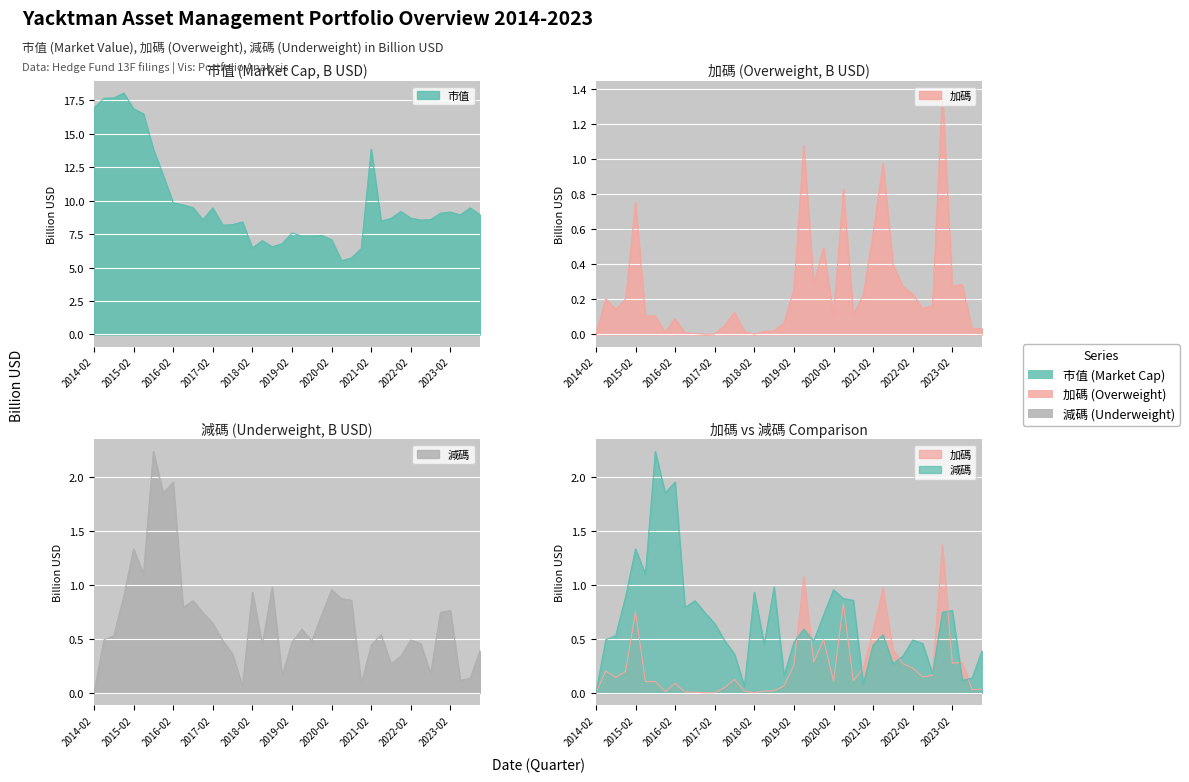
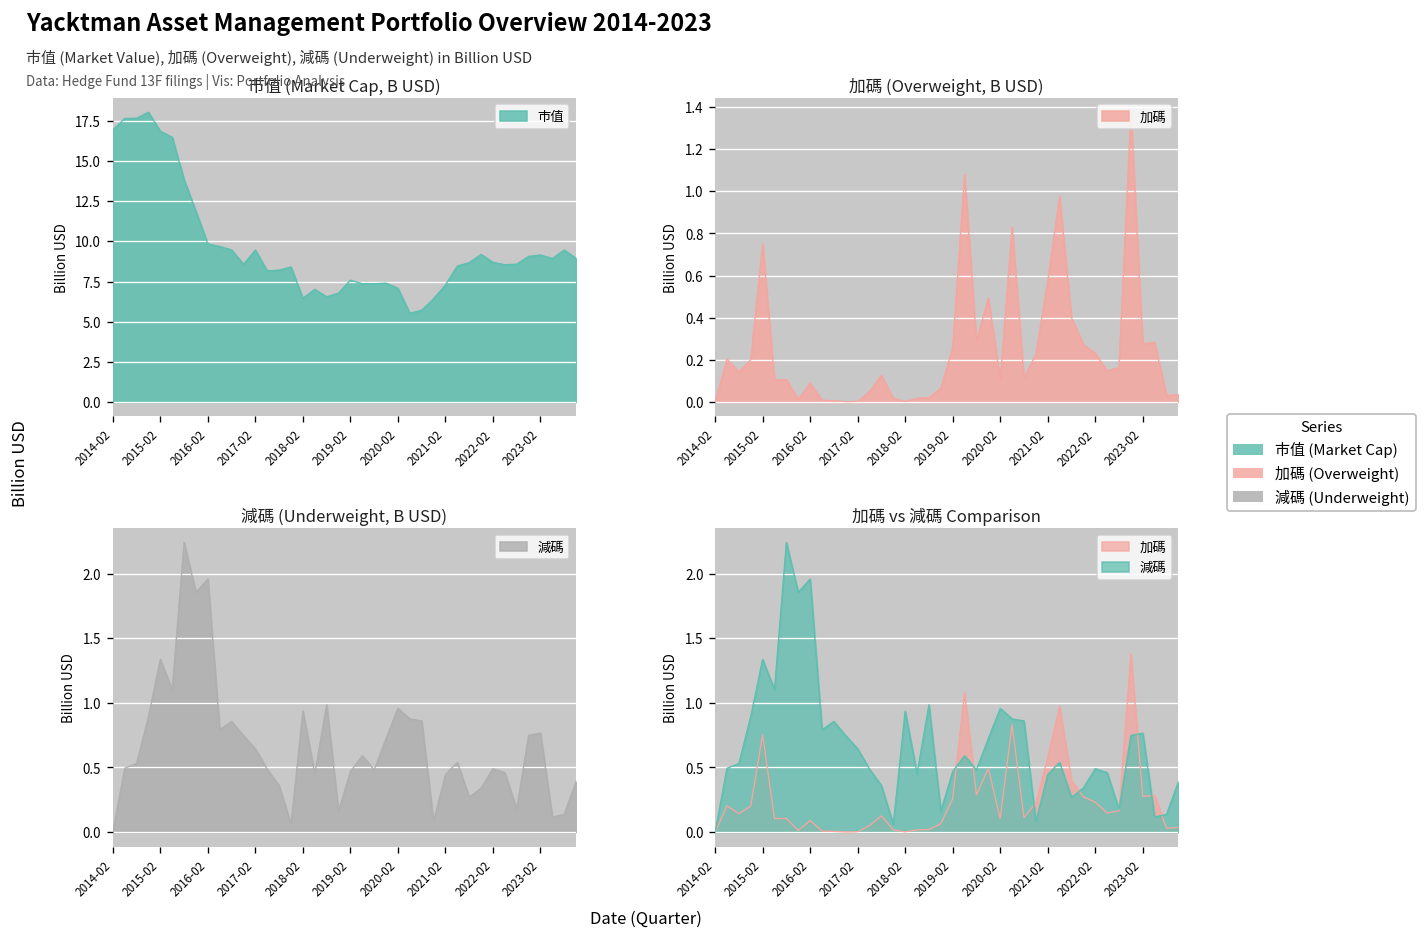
  {
    "市值 (Market Cap, B USD)": {
      "2014-02": 16.9,
      "2015-02": 16.9,
      "2016-02": 9.8,
      "2017-02": 9.5,
      "2018-02": 6.5,
      "2019-02": 7.6,
      "2020-02": 7.1,
-     "2021-02": 13.8,
+     "2021-02": 7.3,
      "2022-02": 8.7,
      "2023-02": 9.2
    },
    "加碼 (Overweight, B USD)": {
      "2014-02": 0.00,
      "2015-02": 0.75,
      "2016-02": 0.09,
      "2017-02": 0.00,
      "2018-02": 0.00,
      "2019-02": 0.26,
      "2020-02": 0.11,
      "2021-02": 0.58,
      "2022-02": 0.23,
      "2023-02": 0.28
    },
    "減碼 (Underweight, B USD)": {
      "2014-02": 0.00,
      "2015-02": 1.34,
      "2016-02": 1.96,
      "2017-02": 0.64,
      "2018-02": 0.94,
      "2019-02": 0.47,
      "2020-02": 0.96,
      "2021-02": 0.45,
      "2022-02": 0.49,
      "2023-02": 0.77
    },
    "加碼 vs 減碼 Comparison": {
      "加碼": {
        "2015-02": 0.75,
        "2016-02": 0.09,
        "2017-02": 0.00,
        "2018-02": 0.00,
        "2019-02": 0.26,
        "2020-02": 0.11,
        "2021-02": 0.58,
        "2022-02": 0.23,
        "2023-02": 0.28
      },
      "減碼": {
        "2015-02": 1.34,
        "2016-02": 1.96,
        "2017-02": 0.64,
        "2018-02": 0.94,
        "2019-02": 0.47,
        "2020-02": 0.96,
        "2021-02": 0.45,
        "2022-02": 0.49,
        "2023-02": 0.77
      }
    }
  }
